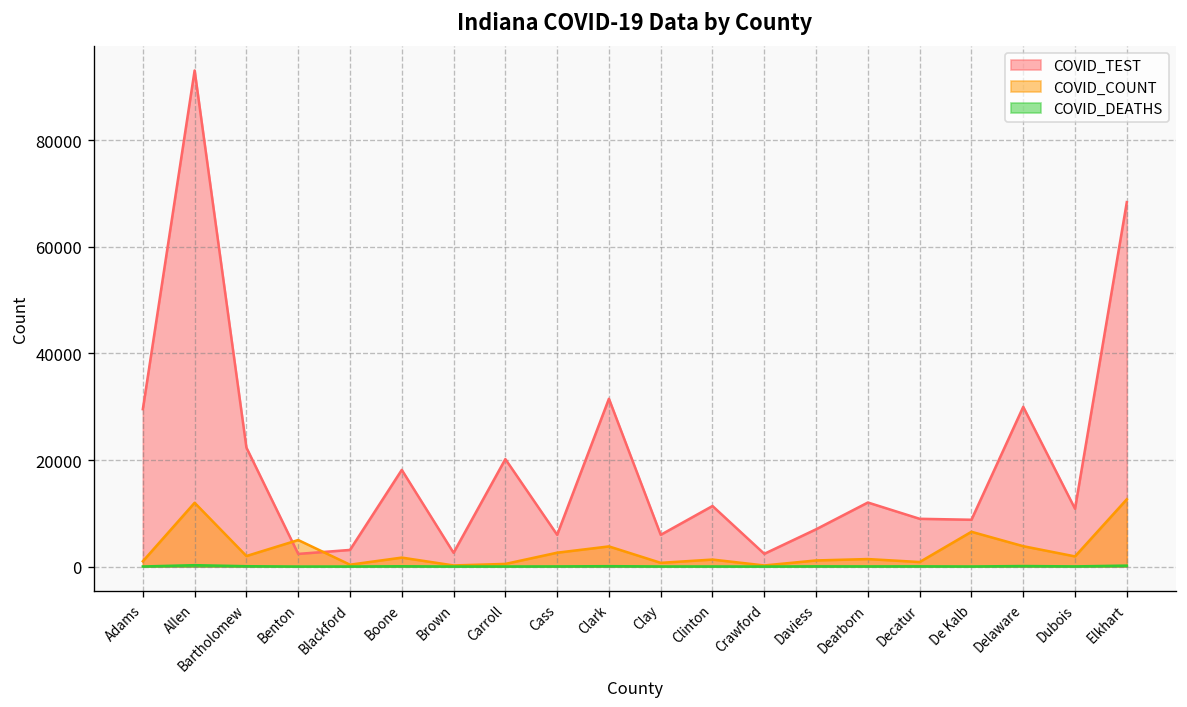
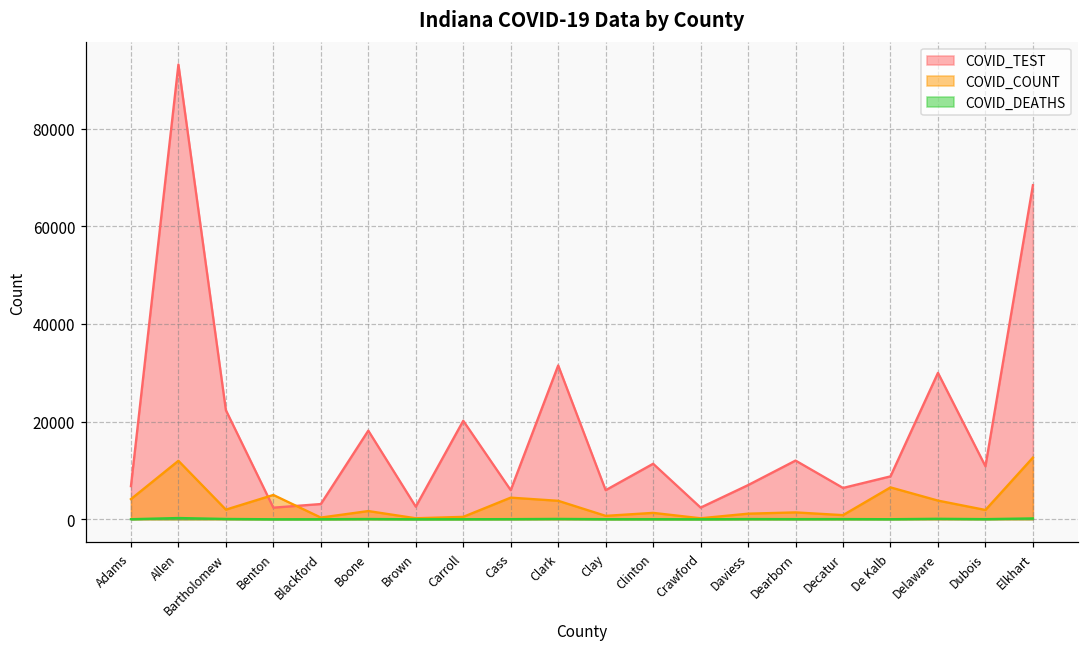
  {
    "COVID_TEST": {
-     "Adams": 30000,
+     "Adams": 7000,
      "Allen": 93000,
      "Bartholomew": 22000,
      "Benton": 2000,
      "Blackford": 3000,
      "Boone": 18000,
      "Brown": 3000,
      "Carroll": 20000,
      "Cass": 6000,
      "Clark": 32000,
      "Clay": 6000,
      "Clinton": 11000,
      "Crawford": 2000,
      "Daviess": 7000,
      "Dearborn": 12000,
-     "Decatur": 9000,
+     "Decatur": 6000,
      "De Kalb": 9000,
      "Delaware": 30000,
      "Dubois": 11000,
      "Elkhart": 68000
    },
    "COVID_COUNT": {
-     "Adams": 1000,
+     "Adams": 4000,
      "Allen": 12000,
      "Bartholomew": 2000,
      "Benton": 5000,
      "Boone": 2000,
-     "Cass": 3000,
+     "Cass": 4000,
      "Clark": 4000,
      "Clay": 1000,
      "Clinton": 1000,
      "Daviess": 1000,
      "Dearborn": 1000,
      "Decatur": 1000,
      "De Kalb": 7000,
      "Delaware": 4000,
      "Dubois": 2000,
      "Elkhart": 13000
    },
    "COVID_DEATHS": {
      "Adams": 0,
      "Allen": 0,
      "Bartholomew": 0,
      "Benton": 0,
      "Boone": 0,
      "Cass": 0,
      "Clark": 0,
      "Clay": 0,
      "Clinton": 0,
      "Daviess": 0,
      "Dearborn": 0,
      "Decatur": 0,
      "De Kalb": 0,
      "Delaware": 0,
      "Dubois": 0,
      "Elkhart": 0
    }
  }
